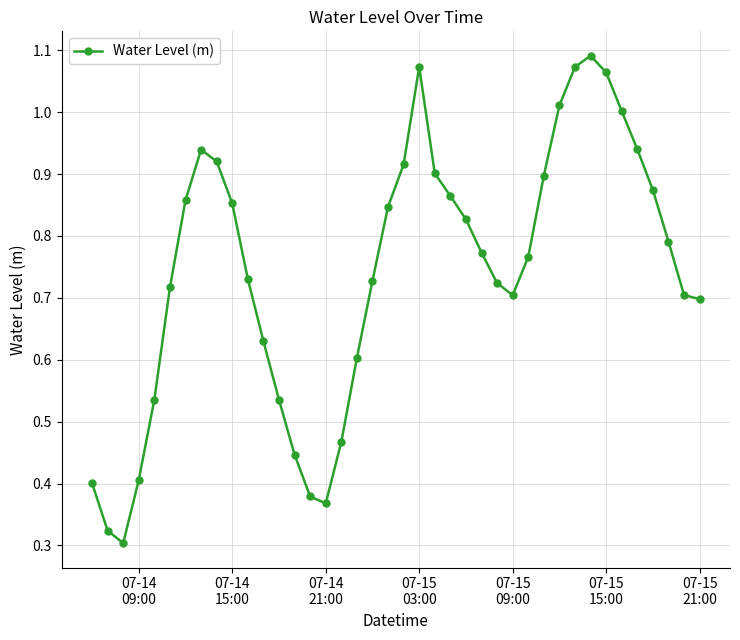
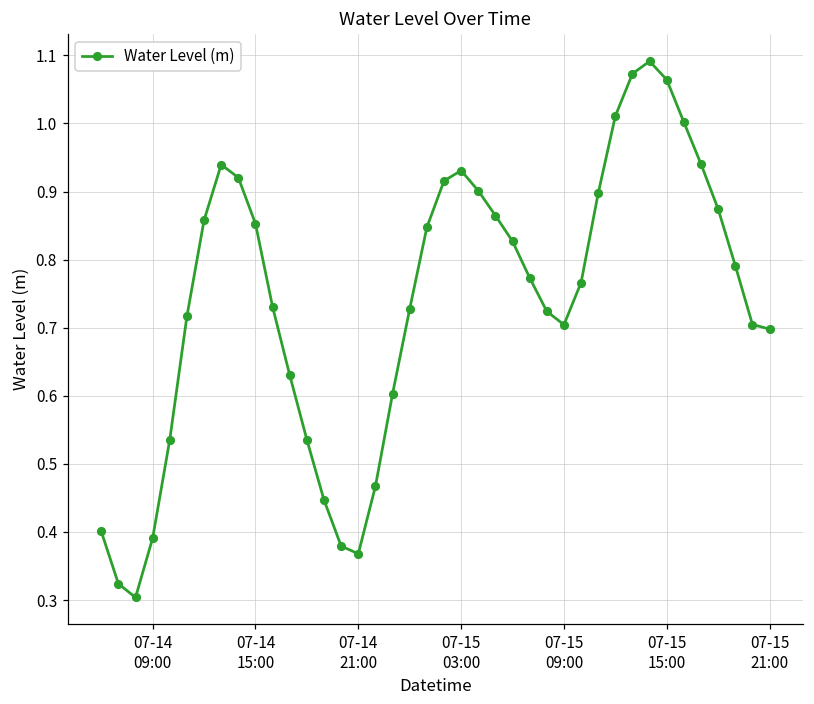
  {
-   "07-14 09:00": 0.41,
+   "07-14 09:00": 0.39,
    "07-14 15:00": 0.85,
    "07-14 21:00": 0.37,
-   "07-15 03:00": 1.07,
+   "07-15 03:00": 0.93,
    "07-15 09:00": 0.70,
    "07-15 15:00": 1.06,
    "07-15 21:00": 0.70
  }
